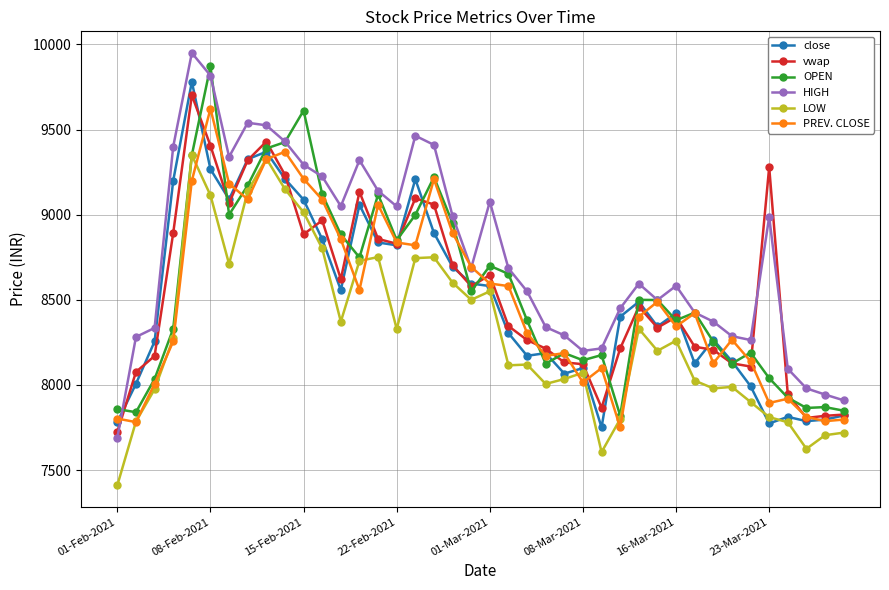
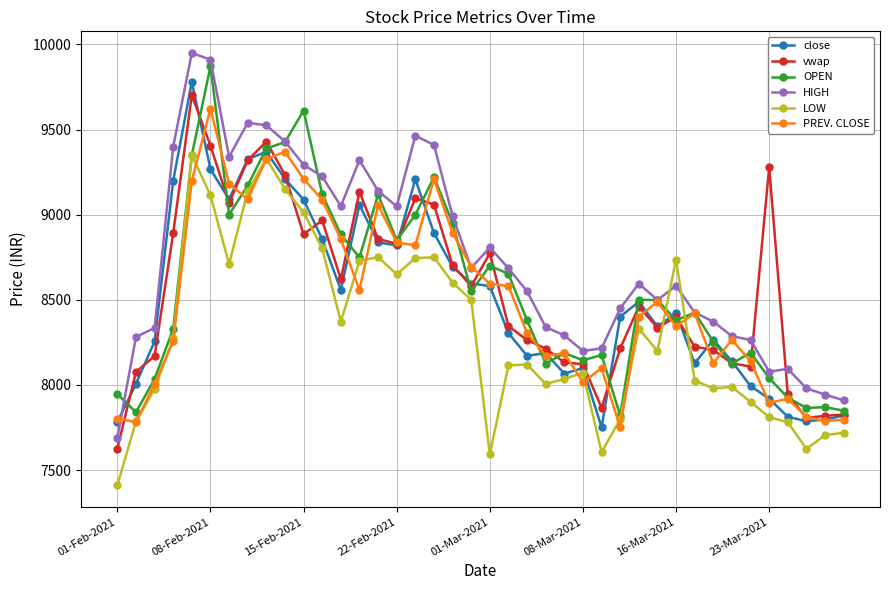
  {
    "close": {
      "01-Feb-2021": 7780,
      "08-Feb-2021": 9270,
      "15-Feb-2021": 9090,
      "01-Mar-2021": 8580,
      "08-Mar-2021": 8100,
      "16-Mar-2021": 8420,
-     "23-Mar-2021": 7770
+     "23-Mar-2021": 7920
    },
    "vwap": {
-     "01-Feb-2021": 7720,
+     "01-Feb-2021": 7630,
      "08-Feb-2021": 9410,
      "15-Feb-2021": 8880,
-     "01-Mar-2021": 8650,
+     "01-Mar-2021": 8770,
      "08-Mar-2021": 8120,
      "16-Mar-2021": 8400,
      "23-Mar-2021": 9280
    },
    "OPEN": {
-     "01-Feb-2021": 7860,
+     "01-Feb-2021": 7950,
      "08-Feb-2021": 9870,
      "15-Feb-2021": 9610,
      "01-Mar-2021": 8700,
      "08-Mar-2021": 8150,
      "16-Mar-2021": 8380,
      "23-Mar-2021": 8040
    },
    "HIGH": {
      "01-Feb-2021": 7690,
-     "08-Feb-2021": 9820,
+     "08-Feb-2021": 9910,
      "15-Feb-2021": 9290,
      "22-Feb-2021": 9050,
-     "01-Mar-2021": 9080,
+     "01-Mar-2021": 8810,
      "08-Mar-2021": 8200,
      "16-Mar-2021": 8580,
-     "23-Mar-2021": 8990
+     "23-Mar-2021": 8080
    },
    "LOW": {
      "01-Feb-2021": 7410,
      "08-Feb-2021": 9110,
      "15-Feb-2021": 9010,
-     "22-Feb-2021": 8330,
-     "01-Mar-2021": 8550,
+     "22-Feb-2021": 8650,
+     "01-Mar-2021": 7590,
      "08-Mar-2021": 8070,
-     "16-Mar-2021": 8260,
+     "16-Mar-2021": 8740,
      "23-Mar-2021": 7810
    },
    "PREV. CLOSE": {
      "01-Feb-2021": 7800,
      "08-Feb-2021": 9620,
      "15-Feb-2021": 9210,
      "01-Mar-2021": 8600,
      "08-Mar-2021": 8010,
      "16-Mar-2021": 8340,
      "23-Mar-2021": 7890
    }
  }
